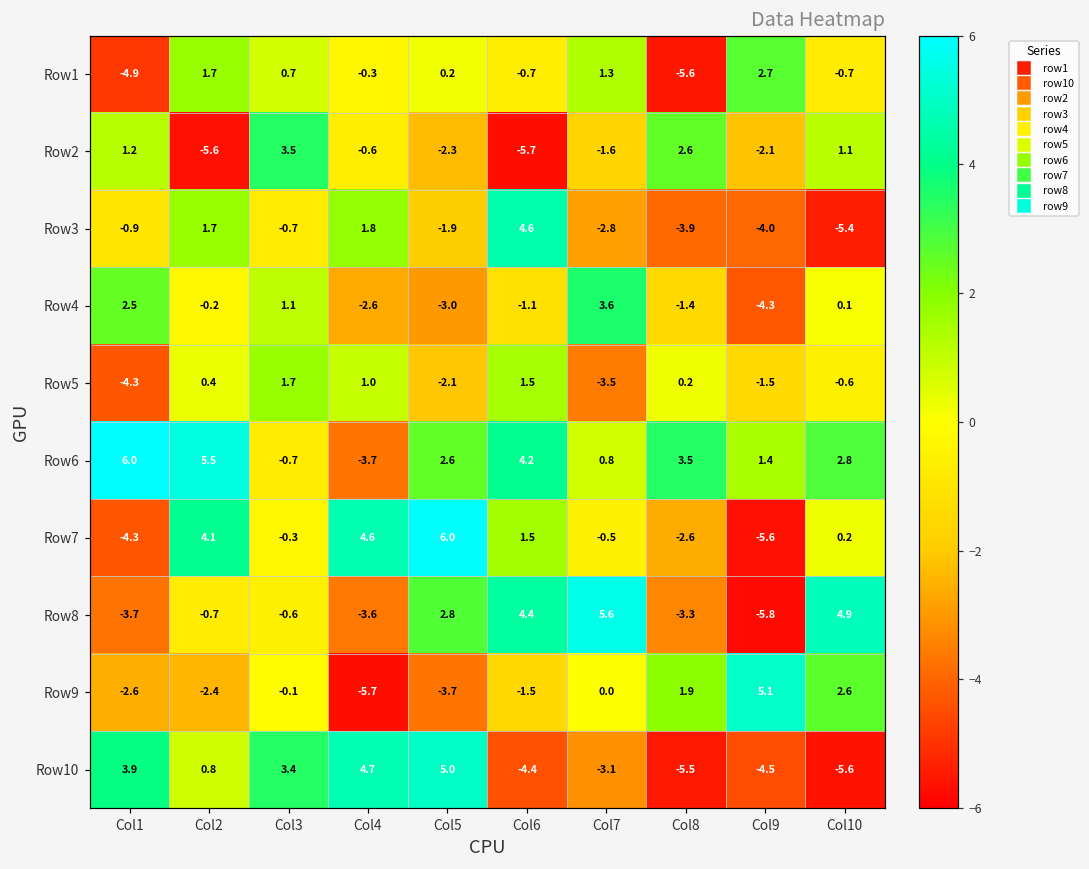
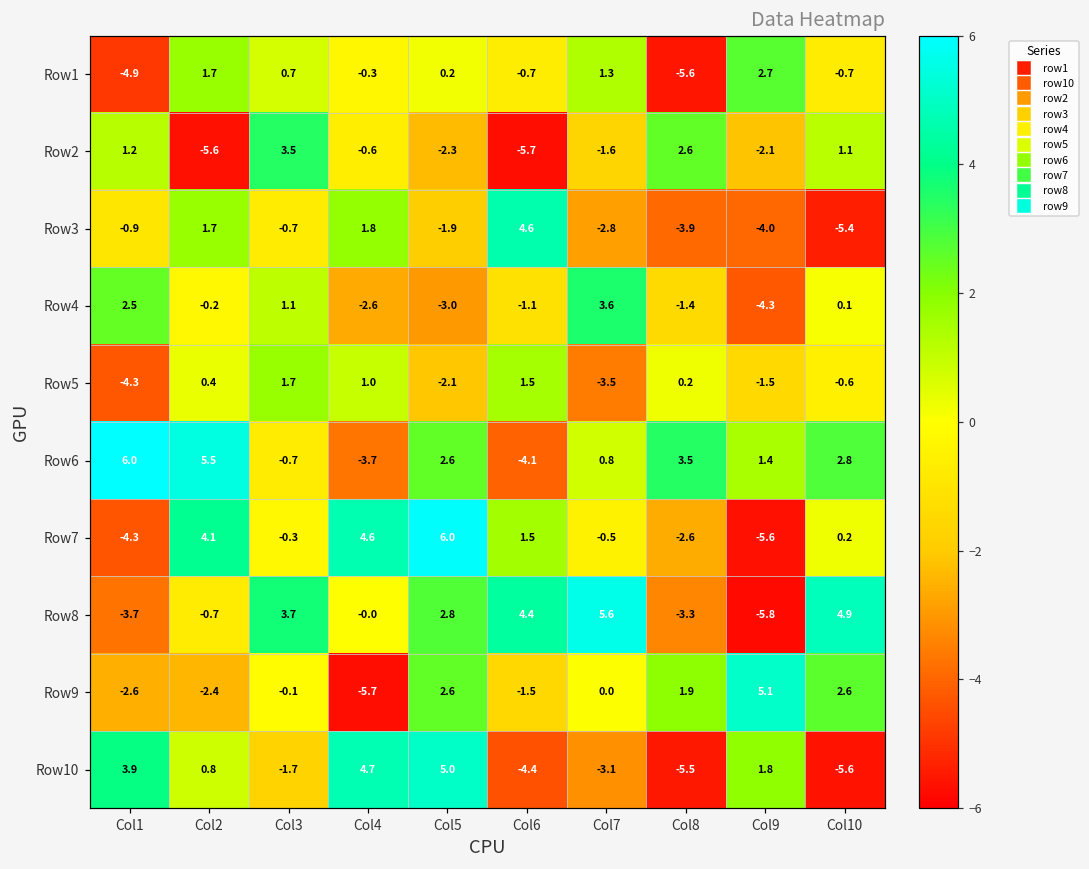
  {
    "Row1": {
      "Col1": -4.9,
      "Col2": 1.7,
      "Col3": 0.7,
      "Col4": -0.3,
      "Col5": 0.2,
      "Col6": -0.7,
      "Col7": 1.3,
      "Col8": -5.6,
      "Col9": 2.7,
      "Col10": -0.7
    },
    "Row2": {
      "Col1": 1.2,
      "Col2": -5.6,
      "Col3": 3.5,
      "Col4": -0.6,
      "Col5": -2.3,
      "Col6": -5.7,
      "Col7": -1.6,
      "Col8": 2.6,
      "Col9": -2.1,
      "Col10": 1.1
    },
    "Row3": {
      "Col1": -0.9,
      "Col2": 1.7,
      "Col3": -0.7,
      "Col4": 1.8,
      "Col5": -1.9,
      "Col6": 4.6,
      "Col7": -2.8,
      "Col8": -3.9,
      "Col9": -4.0,
      "Col10": -5.4
    },
    "Row4": {
      "Col1": 2.5,
      "Col2": -0.2,
      "Col3": 1.1,
      "Col4": -2.6,
      "Col5": -3.0,
      "Col6": -1.1,
      "Col7": 3.6,
      "Col8": -1.4,
      "Col9": -4.3,
      "Col10": 0.1
    },
    "Row5": {
      "Col1": -4.3,
      "Col2": 0.4,
      "Col3": 1.7,
      "Col4": 1.0,
      "Col5": -2.1,
      "Col6": 1.5,
      "Col7": -3.5,
      "Col8": 0.2,
      "Col9": -1.5,
      "Col10": -0.6
    },
    "Row6": {
      "Col1": 6.0,
      "Col2": 5.5,
      "Col3": -0.7,
      "Col4": -3.7,
      "Col5": 2.6,
-     "Col6": 4.2,
+     "Col6": -4.1,
      "Col7": 0.8,
      "Col8": 3.5,
      "Col9": 1.4,
      "Col10": 2.8
    },
    "Row7": {
      "Col1": -4.3,
      "Col2": 4.1,
      "Col3": -0.3,
      "Col4": 4.6,
      "Col5": 6.0,
      "Col6": 1.5,
      "Col7": -0.5,
      "Col8": -2.6,
      "Col9": -5.6,
      "Col10": 0.2
    },
    "Row8": {
      "Col1": -3.7,
      "Col2": -0.7,
-     "Col3": -0.6,
-     "Col4": -3.6,
+     "Col3": 3.7,
+     "Col4": -0.0,
      "Col5": 2.8,
      "Col6": 4.4,
      "Col7": 5.6,
      "Col8": -3.3,
      "Col9": -5.8,
      "Col10": 4.9
    },
    "Row9": {
      "Col1": -2.6,
      "Col2": -2.4,
      "Col3": -0.1,
      "Col4": -5.7,
-     "Col5": -3.7,
+     "Col5": 2.6,
      "Col6": -1.5,
      "Col7": 0.0,
      "Col8": 1.9,
      "Col9": 5.1,
      "Col10": 2.6
    },
    "Row10": {
      "Col1": 3.9,
      "Col2": 0.8,
-     "Col3": 3.4,
+     "Col3": -1.7,
      "Col4": 4.7,
      "Col5": 5.0,
      "Col6": -4.4,
      "Col7": -3.1,
      "Col8": -5.5,
-     "Col9": -4.5,
+     "Col9": 1.8,
      "Col10": -5.6
    }
  }
